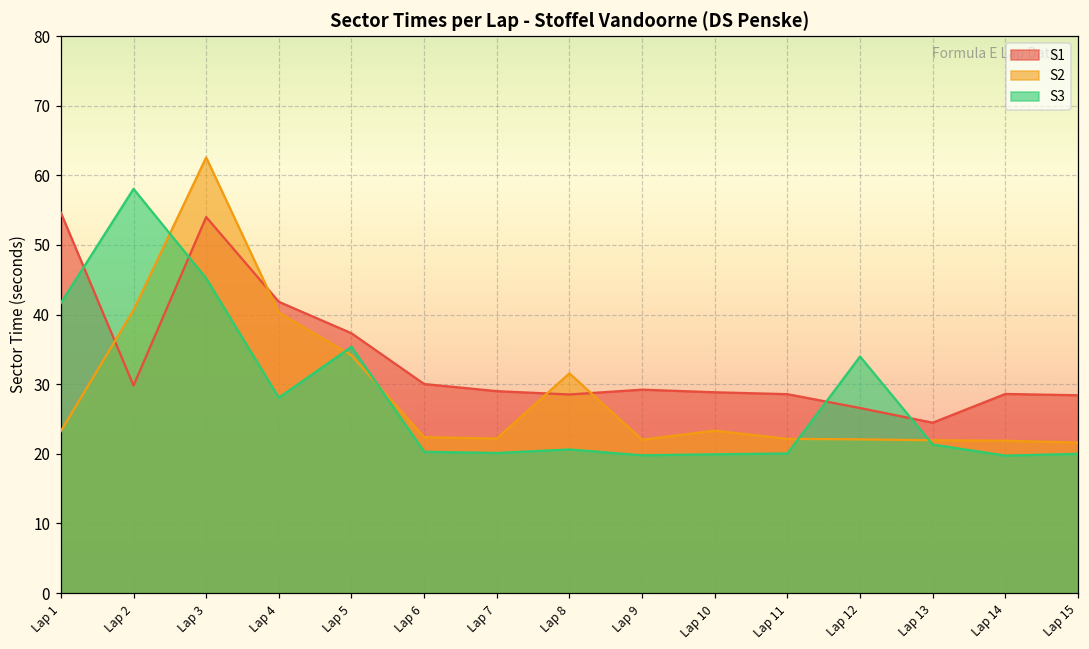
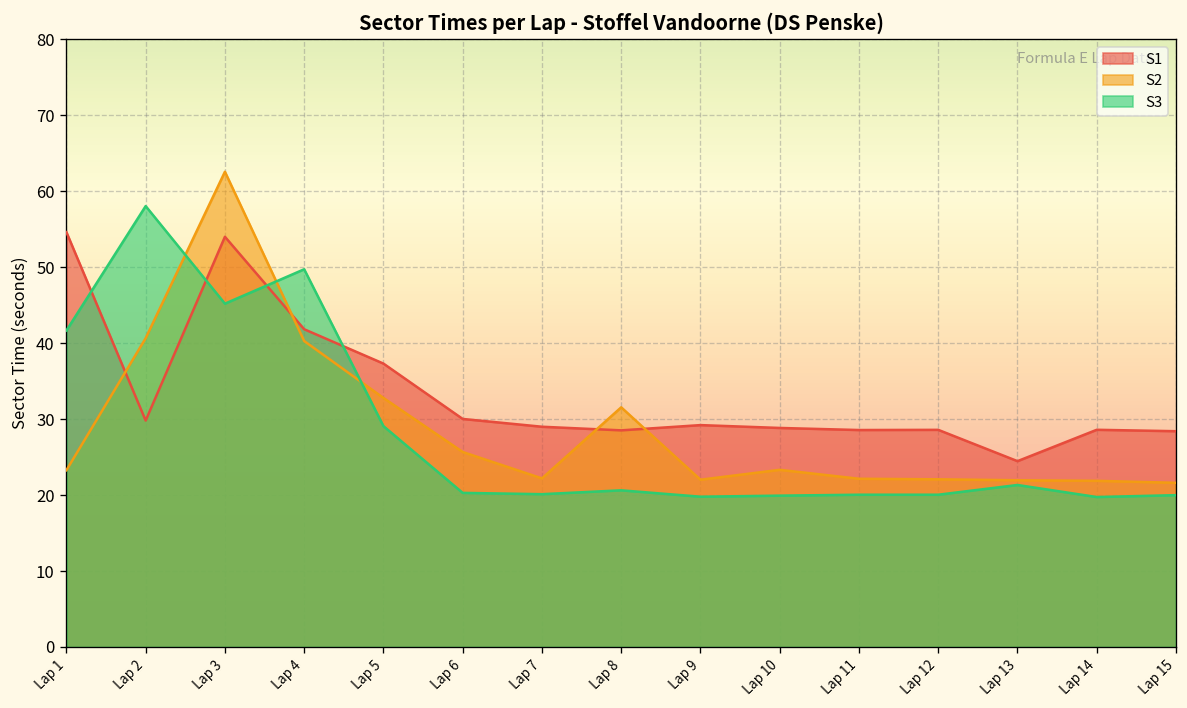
  {
    "S1": {
      "Lap 1": 55,
      "Lap 2": 30,
      "Lap 3": 54,
      "Lap 4": 42,
      "Lap 5": 37,
      "Lap 6": 30,
      "Lap 7": 29,
      "Lap 8": 29,
      "Lap 9": 29,
      "Lap 10": 29,
      "Lap 11": 29,
-     "Lap 12": 27,
+     "Lap 12": 29,
      "Lap 13": 24,
      "Lap 14": 29,
      "Lap 15": 28
    },
    "S2": {
      "Lap 1": 23,
      "Lap 2": 41,
      "Lap 3": 63,
      "Lap 4": 40,
-     "Lap 5": 34,
-     "Lap 6": 22,
+     "Lap 5": 33,
+     "Lap 6": 26,
      "Lap 7": 22,
      "Lap 8": 32,
      "Lap 9": 22,
      "Lap 10": 23,
      "Lap 11": 22,
      "Lap 12": 22,
      "Lap 13": 22,
      "Lap 14": 22,
      "Lap 15": 22
    },
    "S3": {
      "Lap 1": 42,
      "Lap 2": 58,
      "Lap 3": 45,
-     "Lap 4": 28,
-     "Lap 5": 35,
+     "Lap 4": 50,
+     "Lap 5": 29,
      "Lap 6": 20,
      "Lap 7": 20,
      "Lap 8": 21,
      "Lap 9": 20,
      "Lap 10": 20,
      "Lap 11": 20,
-     "Lap 12": 34,
+     "Lap 12": 20,
      "Lap 13": 21,
      "Lap 14": 20,
      "Lap 15": 20
    }
  }
